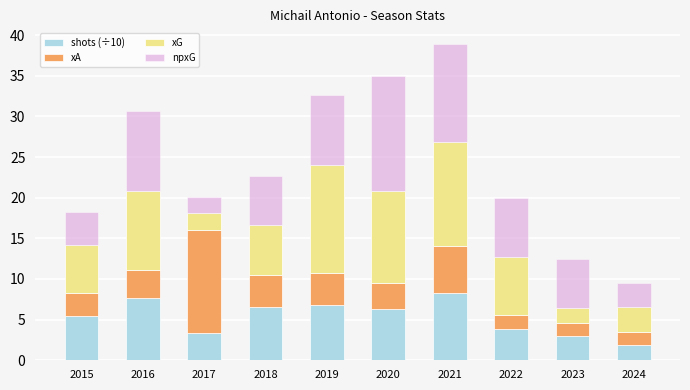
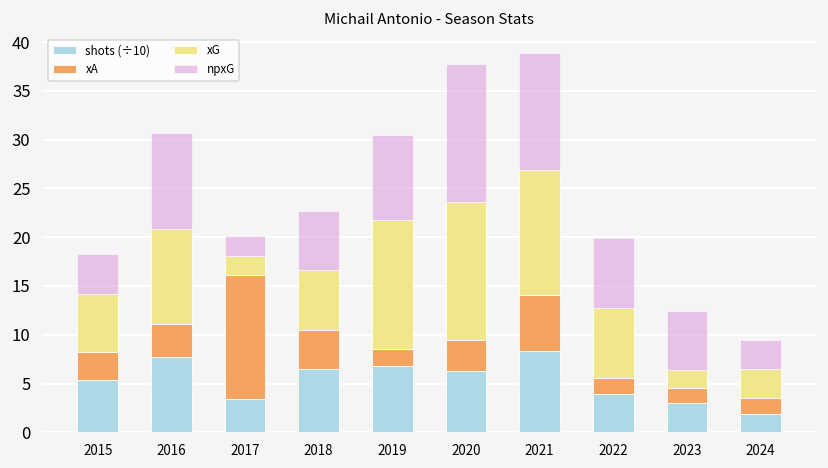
  {
    "shots (÷10)": {
      "2015": 5,
      "2016": 8,
      "2017": 3,
      "2018": 7,
      "2019": 7,
      "2020": 6,
      "2021": 8,
      "2022": 4,
      "2023": 3,
      "2024": 2
    },
    "xA": {
      "2015": 3,
      "2016": 3,
      "2017": 13,
      "2018": 4,
-     "2019": 4,
+     "2019": 2,
      "2020": 3,
      "2021": 6,
      "2022": 2,
      "2023": 2,
      "2024": 2
    },
    "xG": {
      "2015": 6,
      "2016": 10,
      "2017": 2,
      "2018": 6,
      "2019": 13,
-     "2020": 11,
+     "2020": 14,
      "2021": 13,
      "2022": 7,
      "2023": 2,
      "2024": 3
    },
    "npxG": {
      "2015": 4,
      "2016": 10,
      "2017": 2,
      "2018": 6,
      "2019": 9,
      "2020": 14,
      "2021": 12,
      "2022": 7,
      "2023": 6,
      "2024": 3
    }
  }
